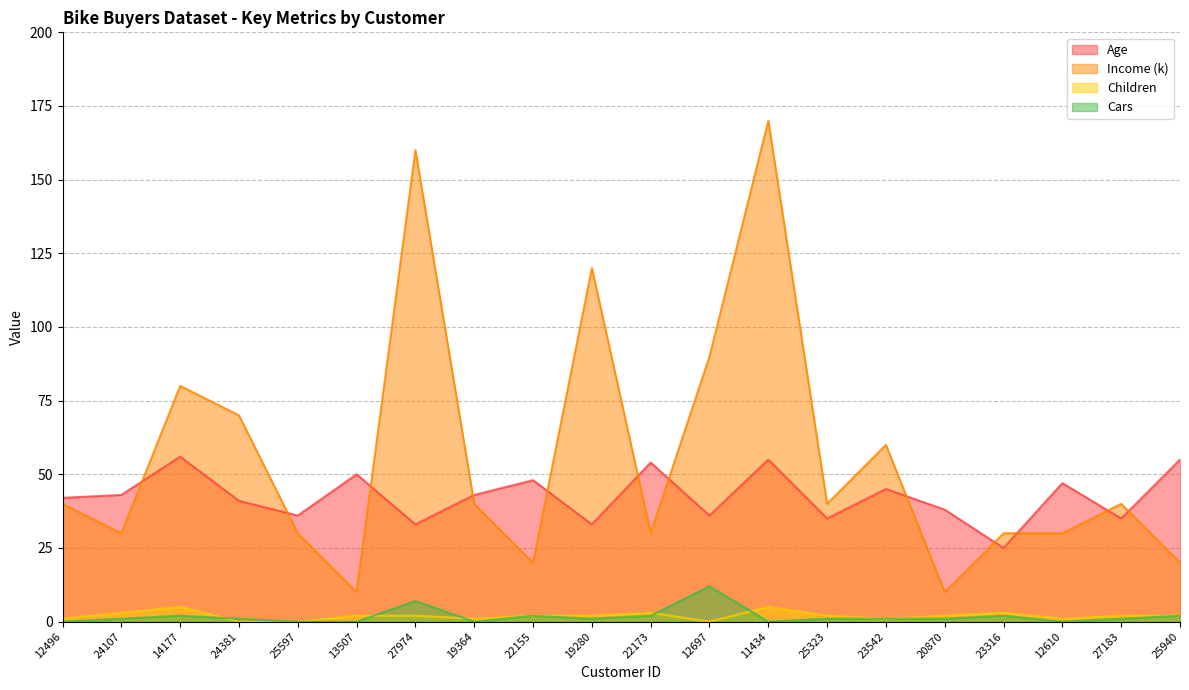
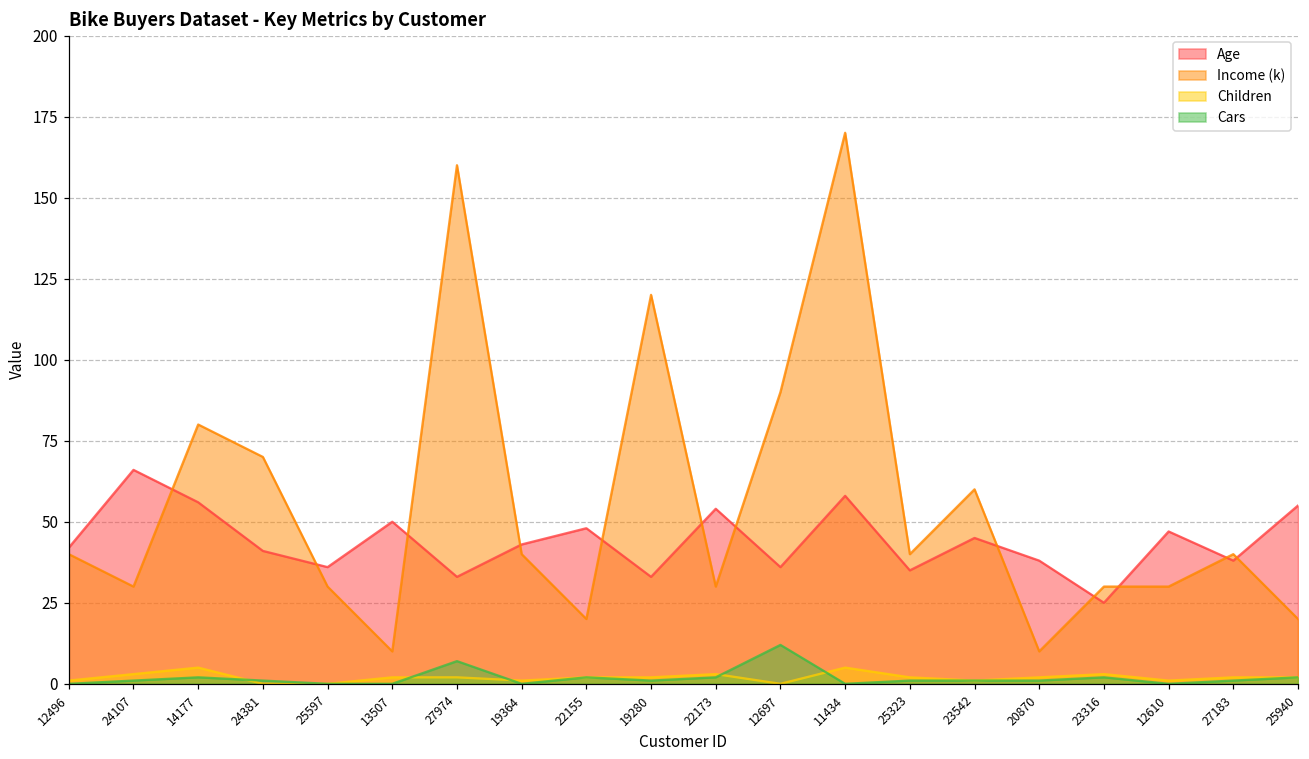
  {
    "Age": {
      "12496": 42,
-     "24107": 43,
+     "24107": 66,
      "14177": 56,
      "24381": 41,
      "25597": 36,
      "13507": 50,
      "27974": 33,
      "19364": 43,
      "22155": 48,
      "19280": 33,
      "22173": 54,
      "12697": 36,
-     "11434": 55,
+     "11434": 58,
      "25323": 35,
      "23542": 45,
      "20870": 38,
      "23316": 25,
      "12610": 47,
-     "27183": 35,
+     "27183": 38,
      "25940": 55
    },
    "Cars": {
      "12496": 0,
      "24107": 1,
      "14177": 2,
      "24381": 1,
      "13507": 0,
      "27974": 7,
      "19364": 0,
      "19280": 1,
      "22173": 2,
      "12697": 12,
      "11434": 0,
      "25323": 1,
      "20870": 1,
      "23316": 2,
      "12610": 0,
      "27183": 1
    }
  }
